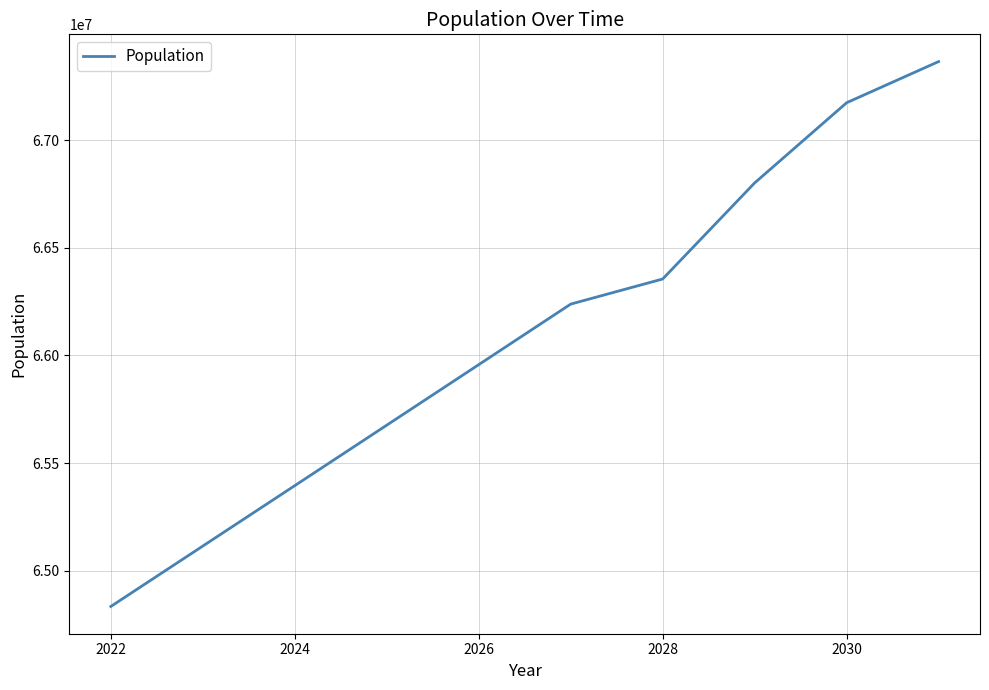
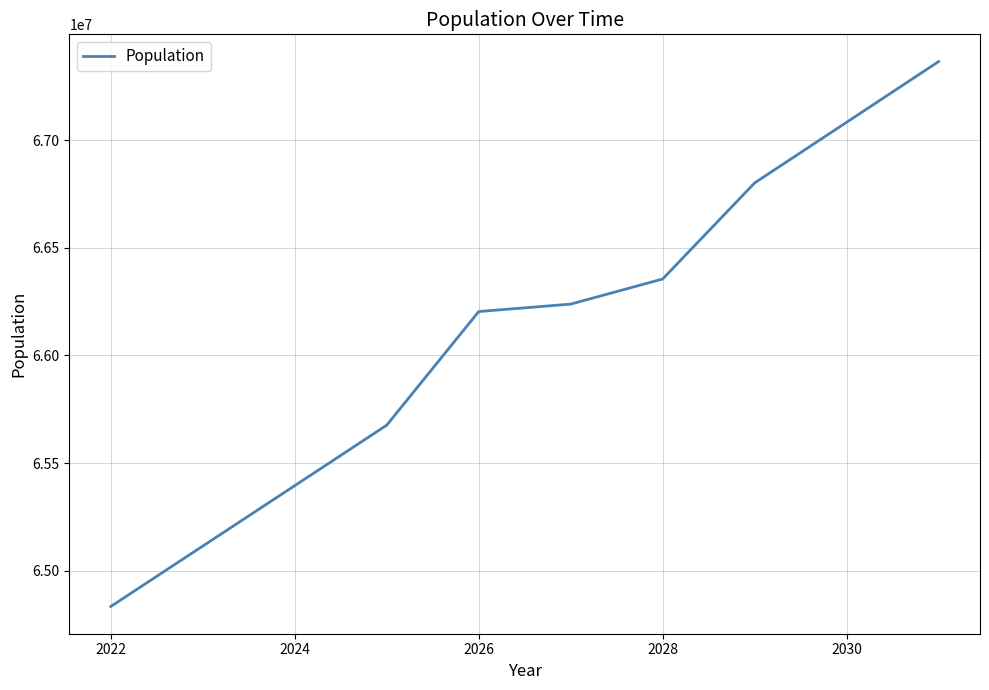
  {
    "2022": 64830000,
    "2024": 65390000,
-   "2026": 65960000,
+   "2026": 66200000,
    "2028": 66360000,
-   "2030": 67170000
+   "2030": 67080000
  }
